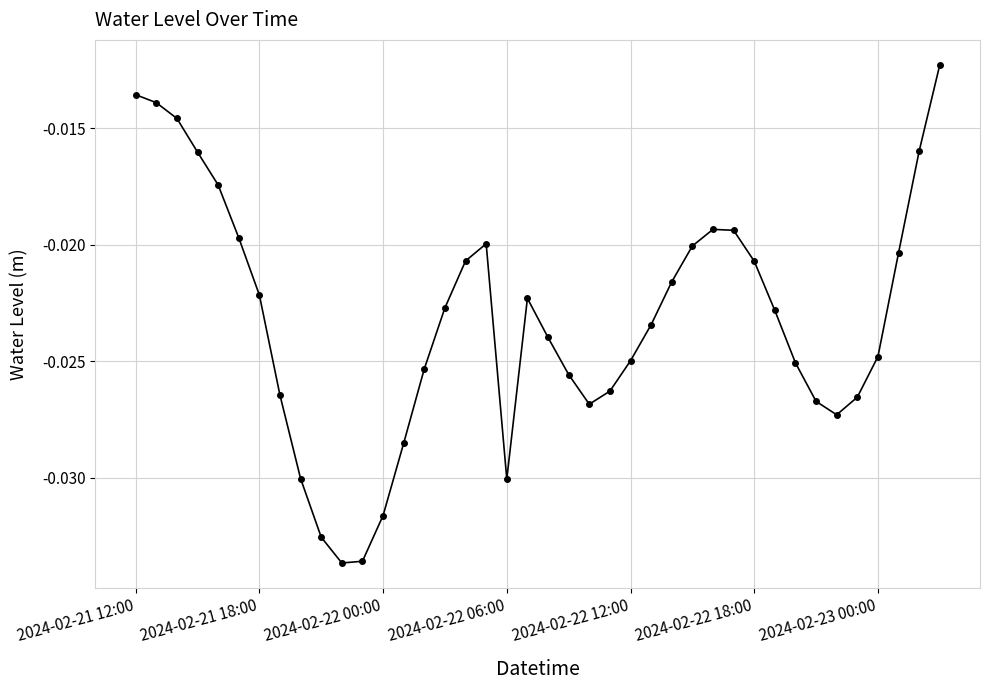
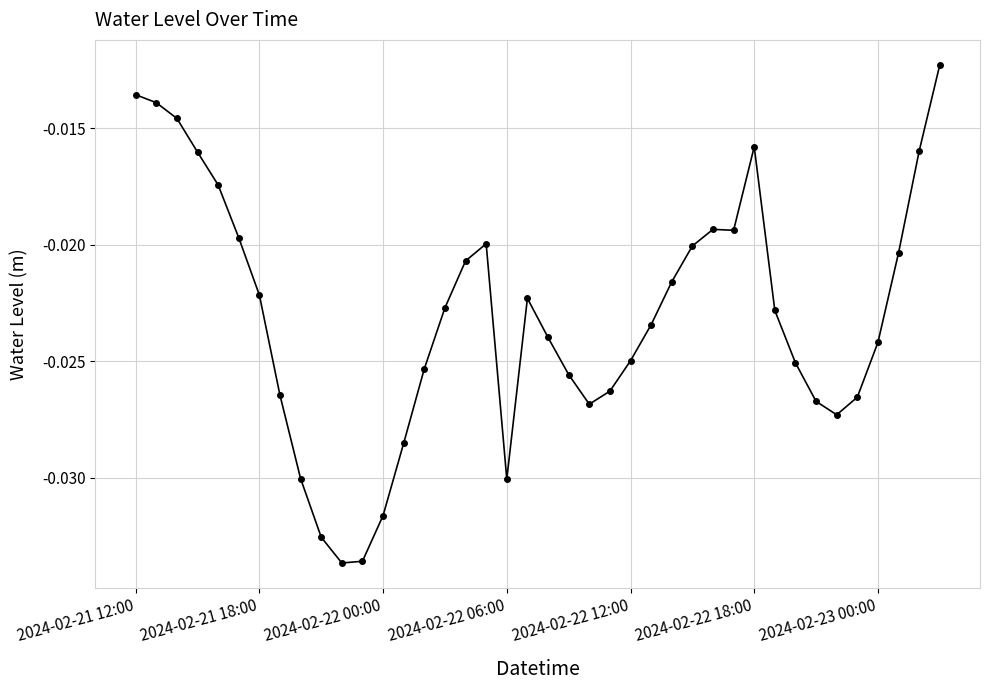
  {
    "2024-02-21 12:00": -0.0136,
    "2024-02-21 18:00": -0.0222,
    "2024-02-22 00:00": -0.0316,
    "2024-02-22 06:00": -0.0301,
    "2024-02-22 12:00": -0.0250,
-   "2024-02-22 18:00": -0.0207,
-   "2024-02-23 00:00": -0.0248
+   "2024-02-22 18:00": -0.0158,
+   "2024-02-23 00:00": -0.0242
  }
